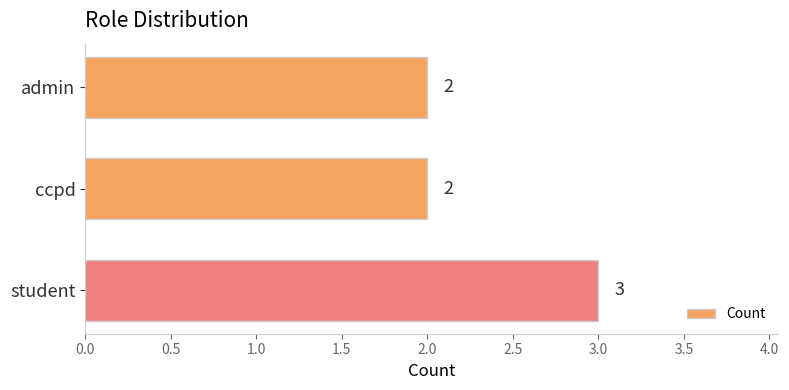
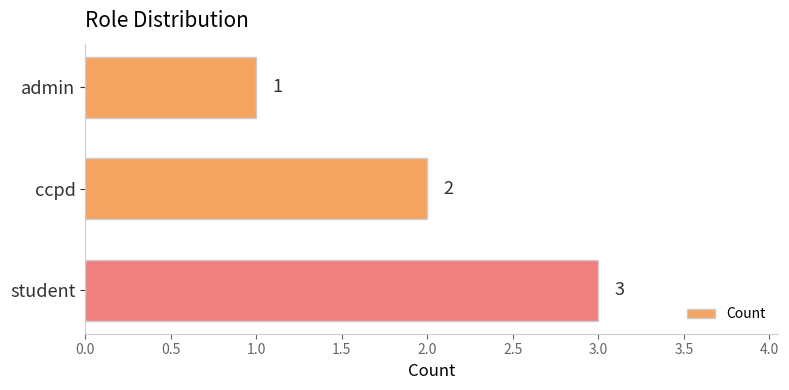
  {
-   "admin": 2,
+   "admin": 1,
    "ccpd": 2,
    "student": 3
  }
